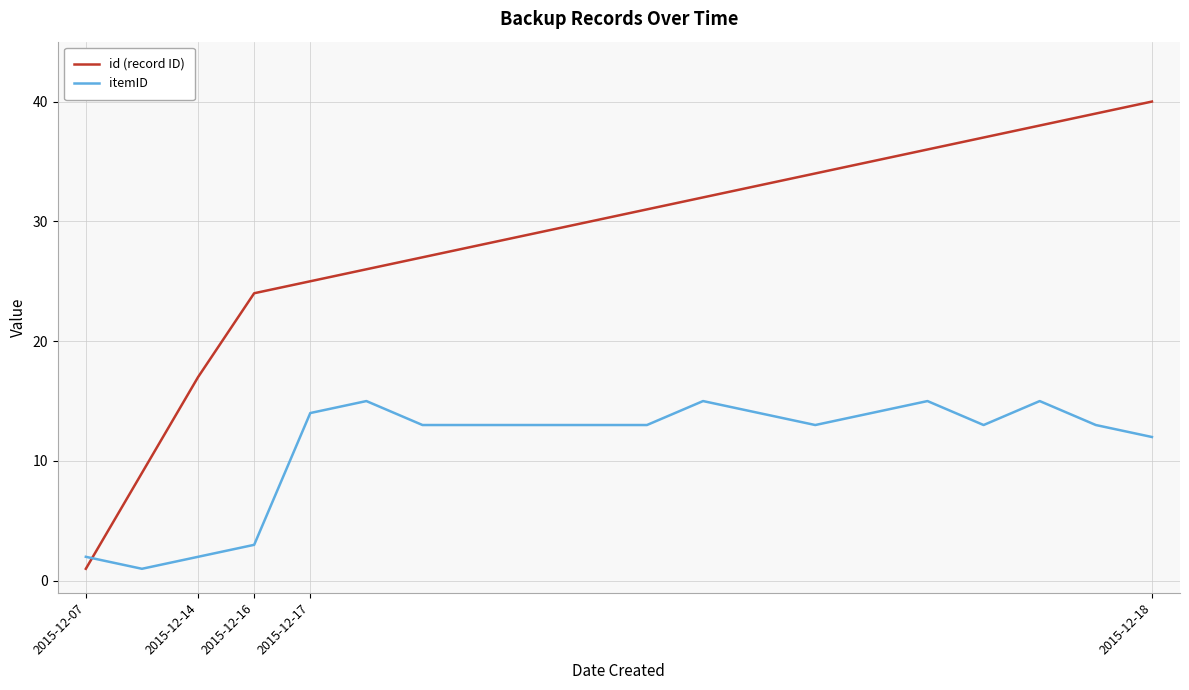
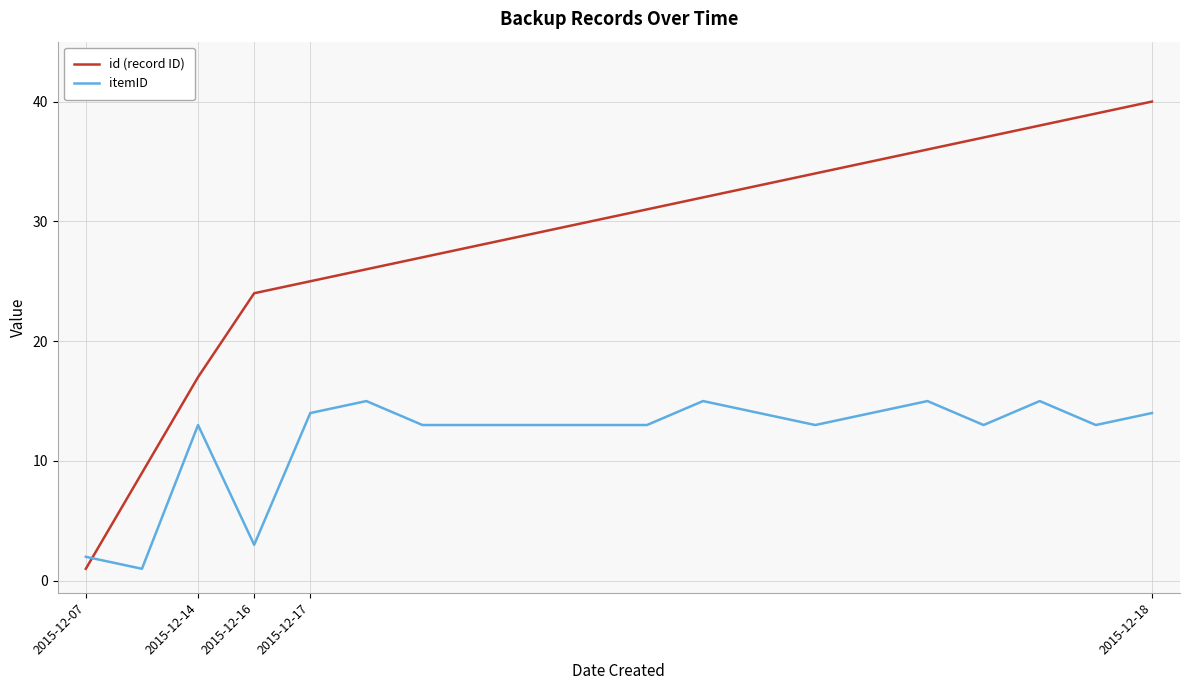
  {
    "id (record ID)": {
      "2015-12-14": 17,
      "2015-12-16": 24,
      "2015-12-18": 40
    },
    "itemID": {
-     "2015-12-14": 2,
+     "2015-12-14": 13,
      "2015-12-16": 3,
-     "2015-12-18": 12
+     "2015-12-18": 14
    }
  }
